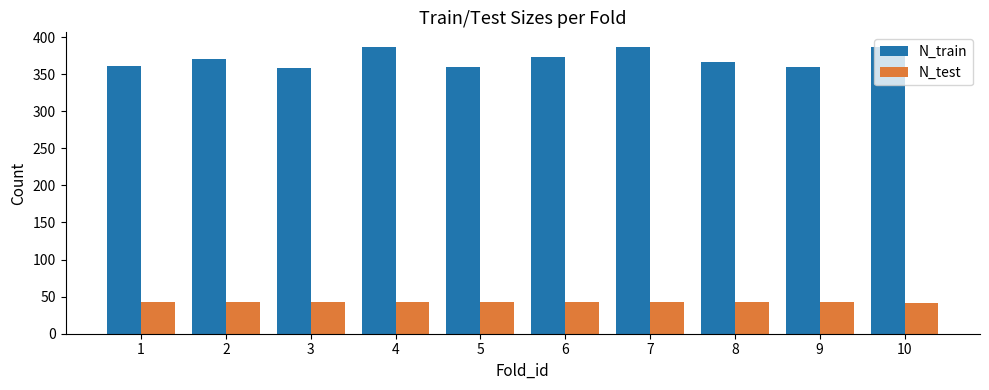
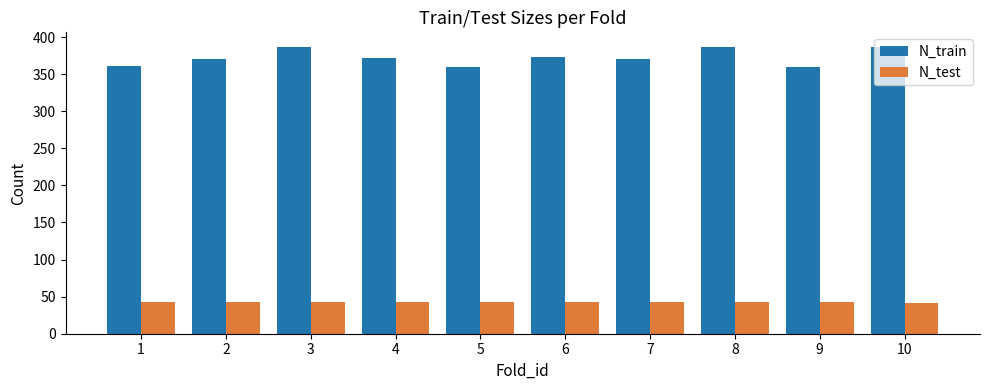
  {
    "N_train": {
      "1": 360,
      "2": 370,
-     "3": 360,
-     "4": 390,
+     "3": 390,
+     "4": 370,
      "5": 360,
      "6": 370,
-     "7": 390,
-     "8": 370,
+     "7": 370,
+     "8": 390,
      "9": 360
    },
    "N_test": {
      "1": 40,
      "2": 40,
      "3": 40,
      "4": 40,
      "5": 40,
      "6": 40,
      "7": 40,
      "8": 40,
      "9": 40,
      "10": 40
    }
  }
